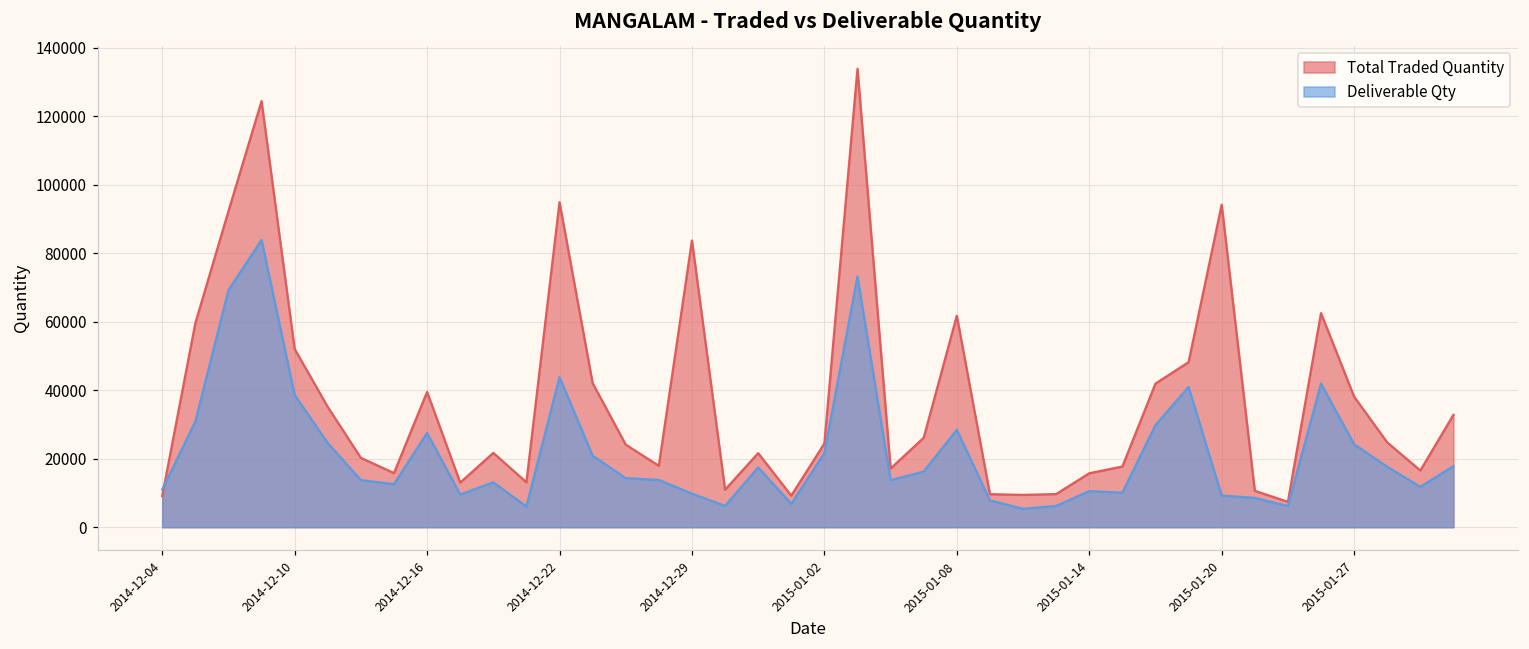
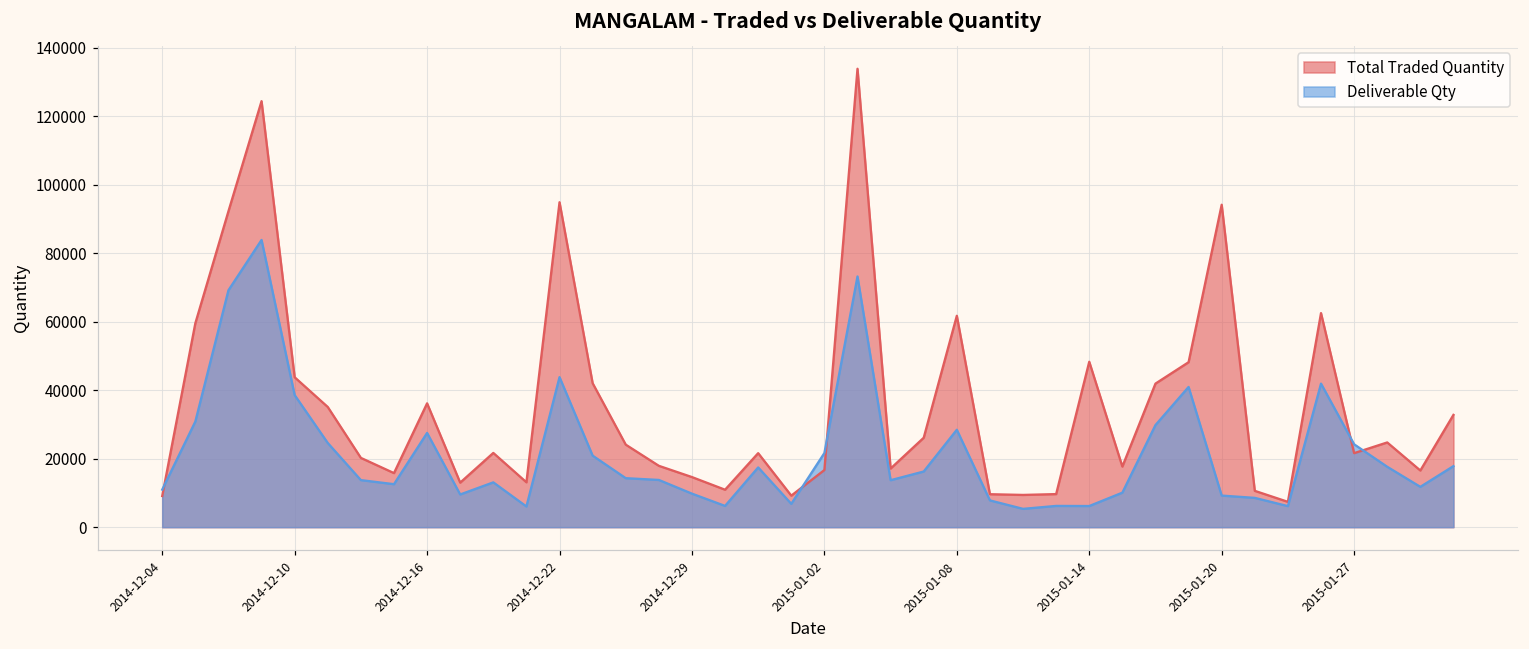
  {
    "Total Traded Quantity": {
      "2014-12-04": 9000,
-     "2014-12-10": 52000,
-     "2014-12-16": 39000,
+     "2014-12-10": 44000,
+     "2014-12-16": 36000,
      "2014-12-22": 95000,
-     "2014-12-29": 84000,
-     "2015-01-02": 24000,
+     "2014-12-29": 15000,
+     "2015-01-02": 17000,
      "2015-01-08": 62000,
-     "2015-01-14": 16000,
+     "2015-01-14": 48000,
      "2015-01-20": 94000,
-     "2015-01-27": 38000
+     "2015-01-27": 22000
    },
    "Deliverable Qty": {
      "2014-12-04": 11000,
      "2014-12-10": 39000,
      "2014-12-16": 28000,
      "2014-12-22": 44000,
      "2014-12-29": 10000,
      "2015-01-02": 22000,
      "2015-01-08": 28000,
-     "2015-01-14": 11000,
+     "2015-01-14": 6000,
      "2015-01-20": 9000,
      "2015-01-27": 24000
    }
  }
